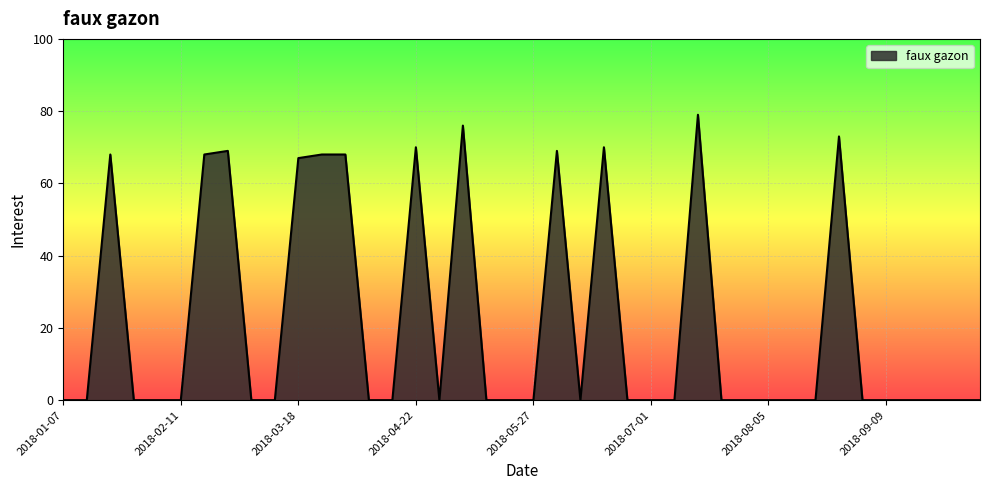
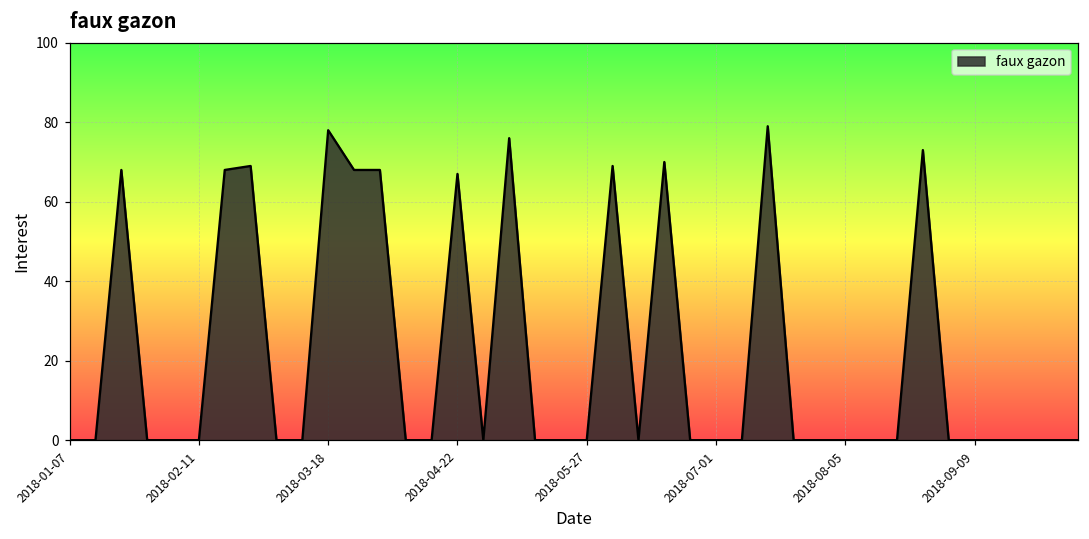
  {
    "2018-01-07": 0,
    "2018-02-11": 0,
-   "2018-03-18": 67,
-   "2018-04-22": 70,
+   "2018-03-18": 78,
+   "2018-04-22": 67,
    "2018-05-27": 0,
    "2018-07-01": 0,
    "2018-08-05": 0,
    "2018-09-09": 0
  }
